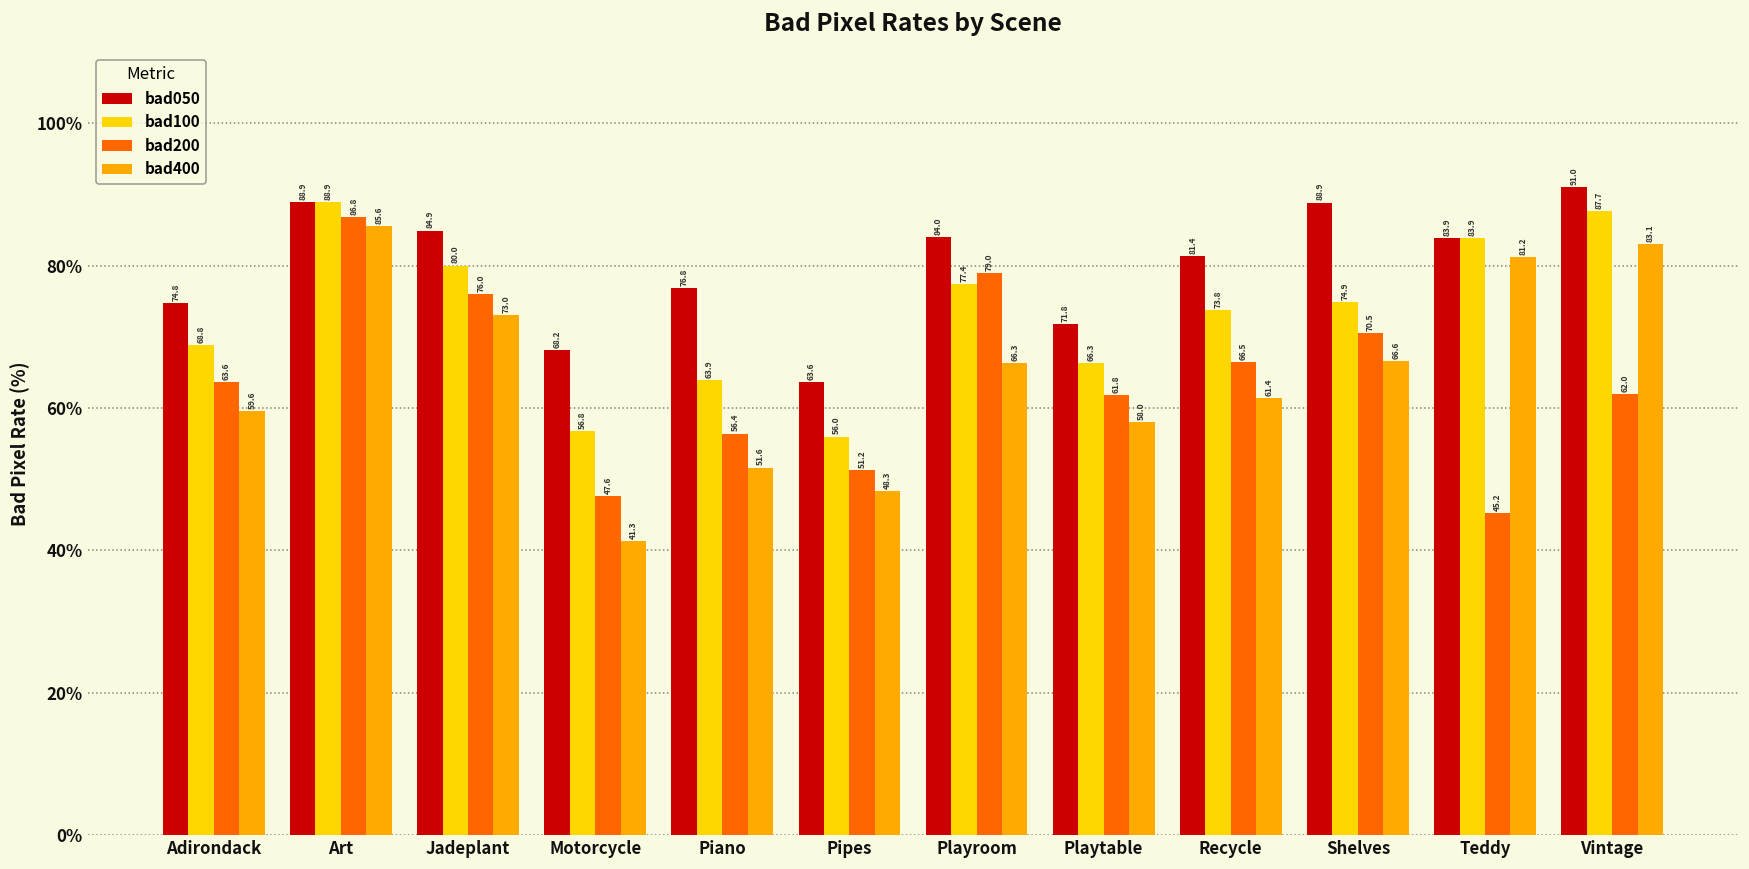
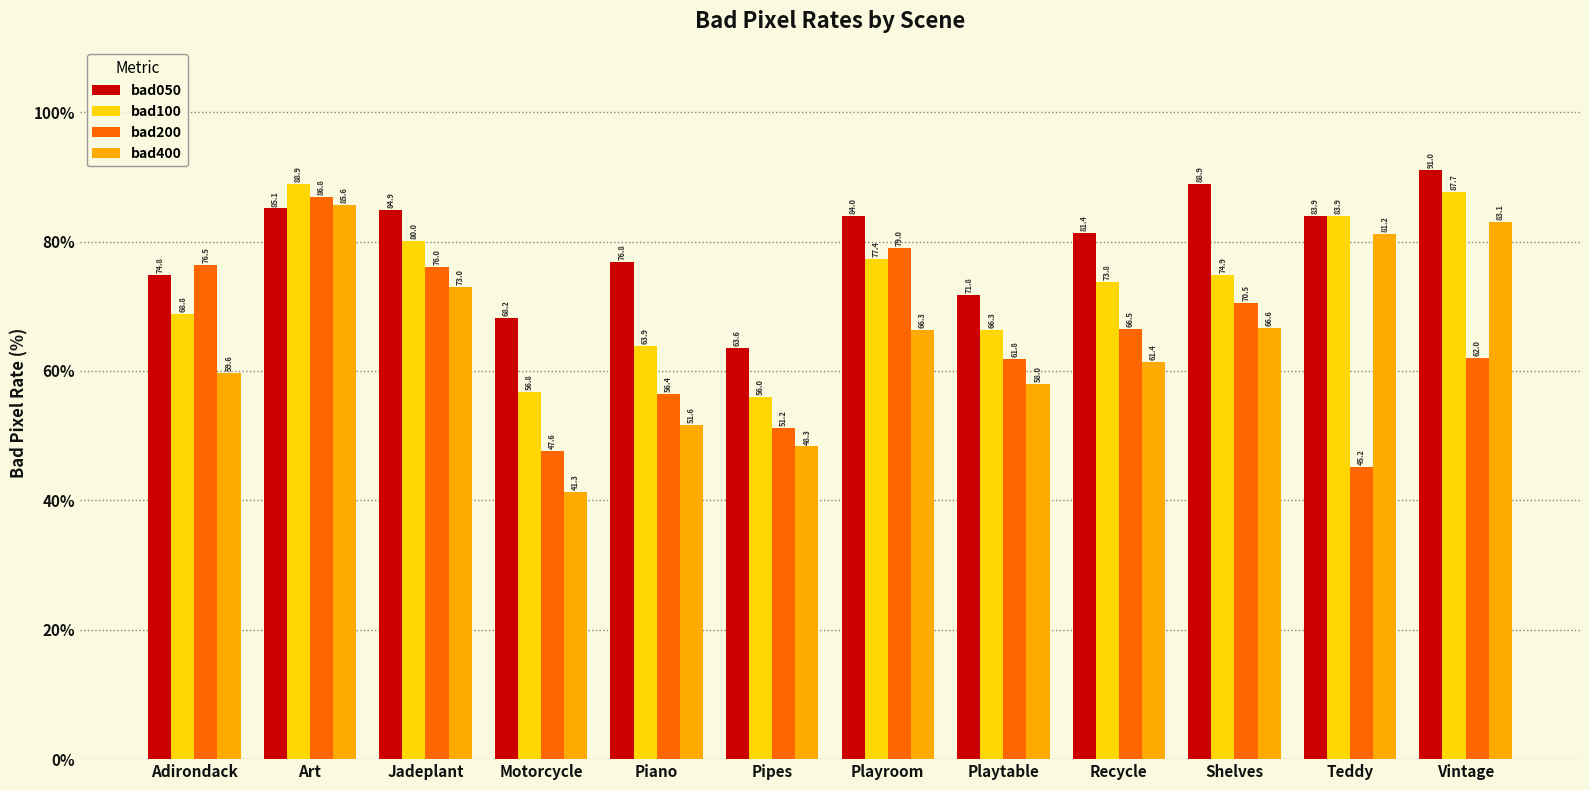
  {
    "bad050": {
      "Adirondack": 74.8,
-     "Art": 88.9,
+     "Art": 85.1,
      "Jadeplant": 84.9,
      "Motorcycle": 68.2,
      "Piano": 76.8,
      "Pipes": 63.6,
      "Playroom": 84.0,
      "Playtable": 71.8,
      "Recycle": 81.4,
      "Shelves": 88.9,
      "Teddy": 83.9,
      "Vintage": 91.0
    },
    "bad200": {
-     "Adirondack": 63.6,
+     "Adirondack": 76.5,
      "Art": 86.8,
      "Jadeplant": 76.0,
      "Motorcycle": 47.6,
      "Piano": 56.4,
      "Pipes": 51.2,
      "Playroom": 79.0,
      "Playtable": 61.8,
      "Recycle": 66.5,
      "Shelves": 70.5,
      "Teddy": 45.2,
      "Vintage": 62.0
    }
  }
